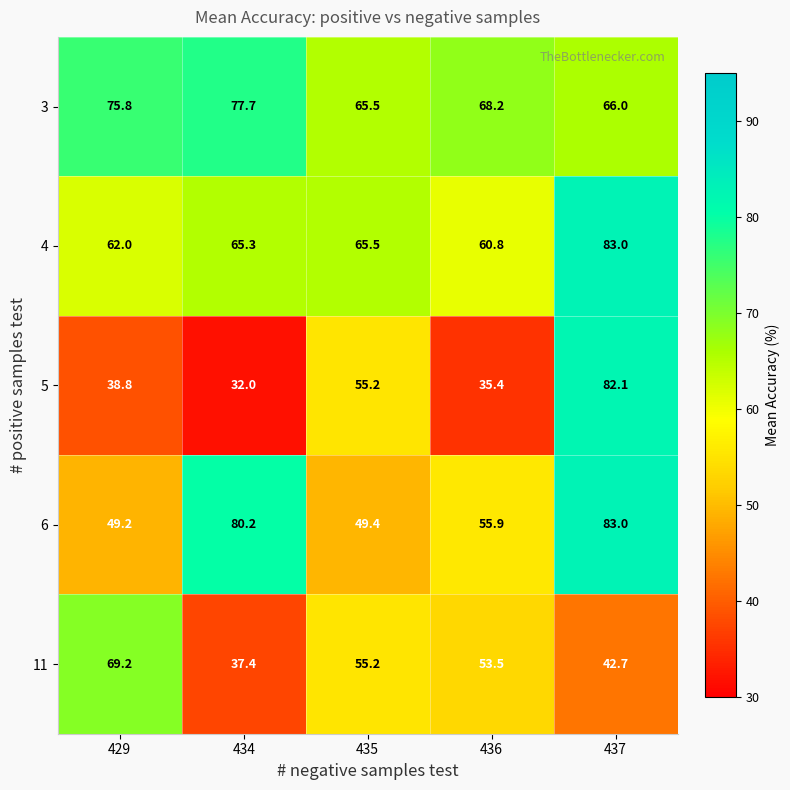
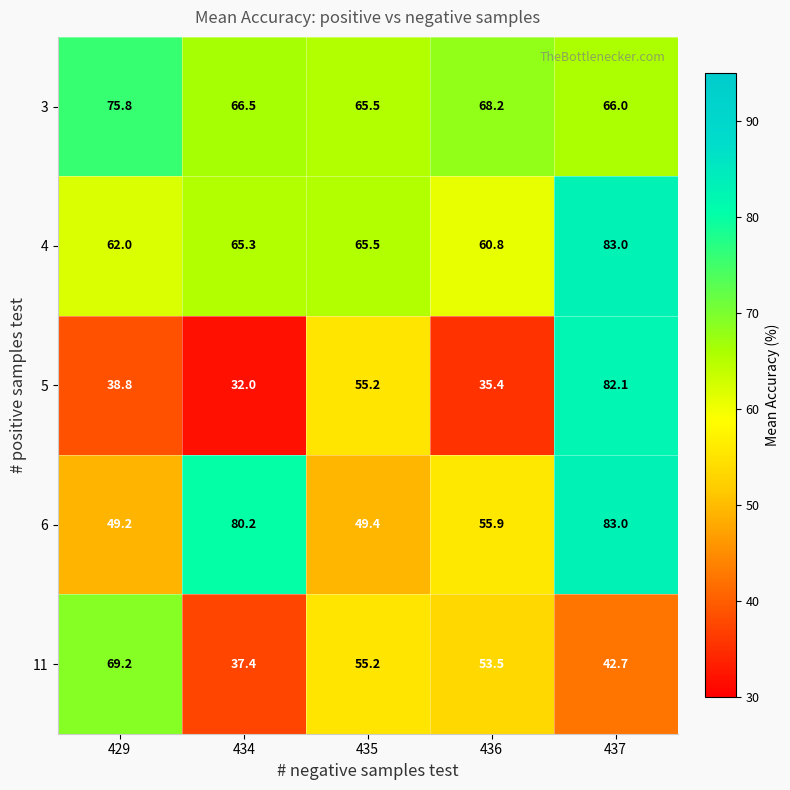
  {
    "3": {
      "429": 75.8,
-     "434": 77.7,
+     "434": 66.5,
      "435": 65.5,
      "436": 68.2
    },
    "4": {
      "429": 62.0,
      "434": 65.3,
      "435": 65.5,
      "436": 60.8,
      "437": 83.0
    },
    "5": {
      "429": 38.8,
      "434": 32.0,
      "435": 55.2,
      "436": 35.4,
      "437": 82.1
    },
    "6": {
      "429": 49.2,
      "434": 80.2,
      "435": 49.4,
      "436": 55.9,
      "437": 83.0
    },
    "11": {
      "429": 69.2,
      "434": 37.4,
      "435": 55.2,
      "436": 53.5,
      "437": 42.7
    }
  }
